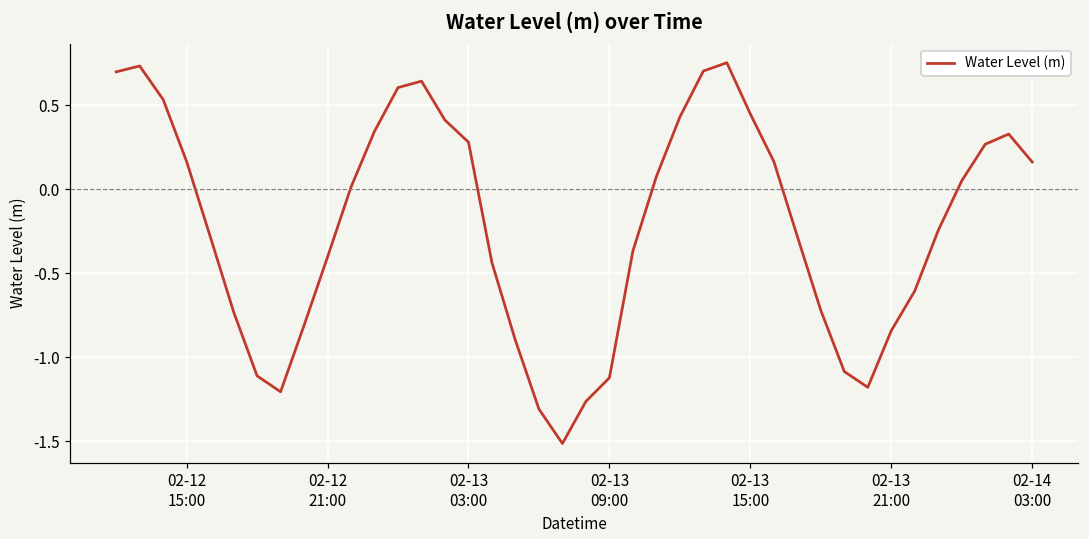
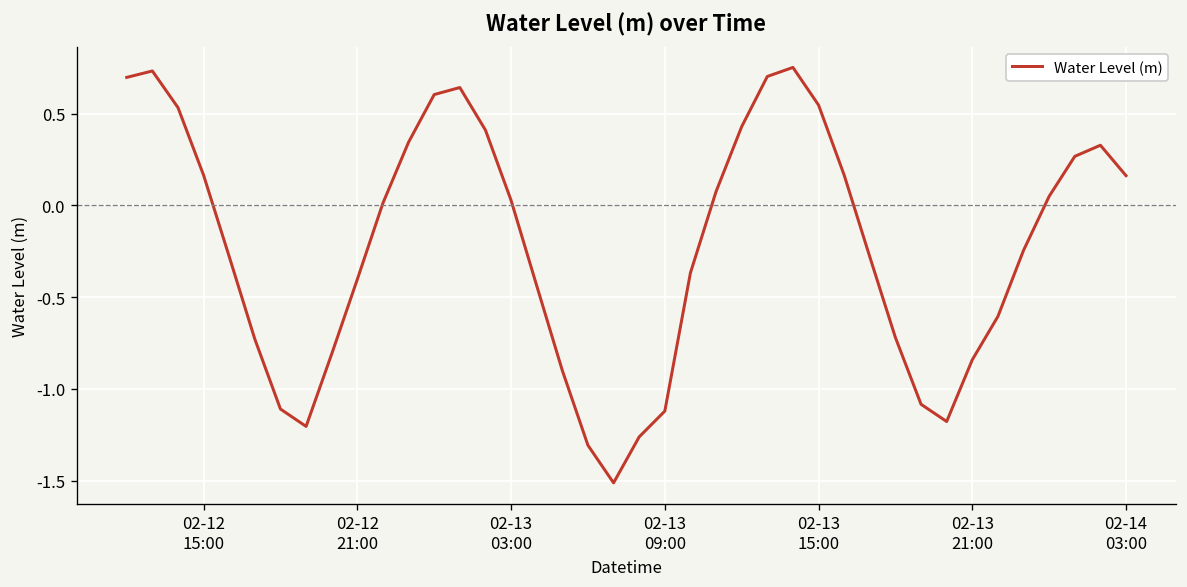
  {
    "02-12 15:00": 0.16,
    "02-12 21:00": -0.40,
-   "02-13 03:00": 0.28,
+   "02-13 03:00": 0.03,
    "02-13 09:00": -1.12,
-   "02-13 15:00": 0.45,
+   "02-13 15:00": 0.55,
    "02-13 21:00": -0.84,
    "02-14 03:00": 0.16
  }
